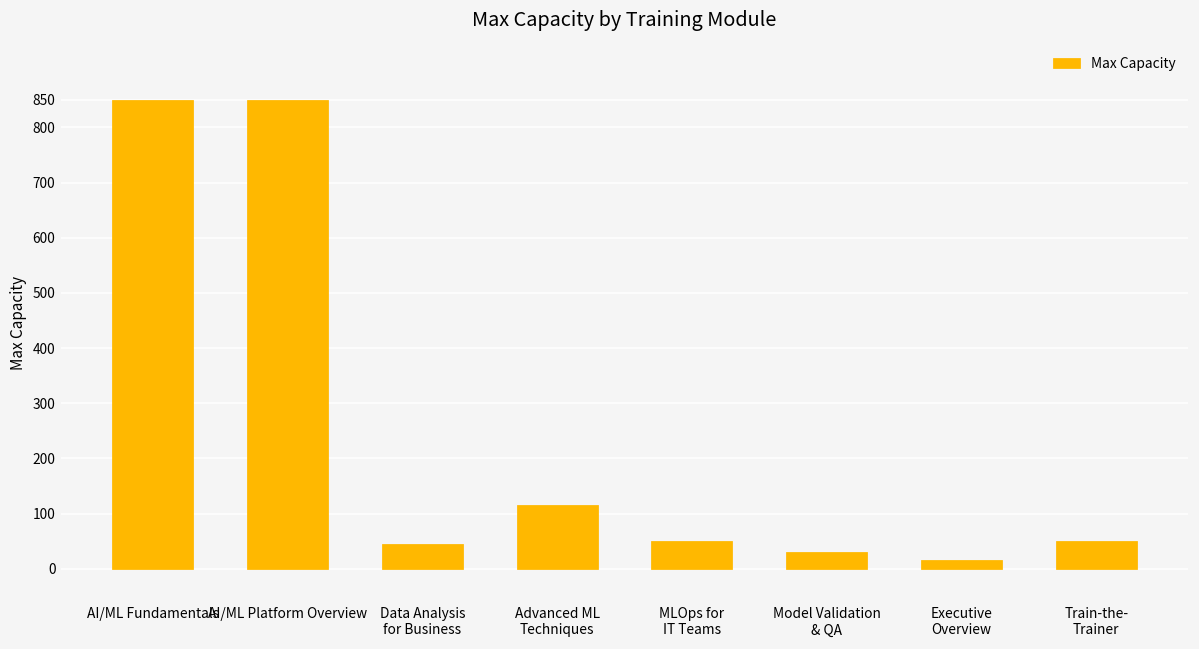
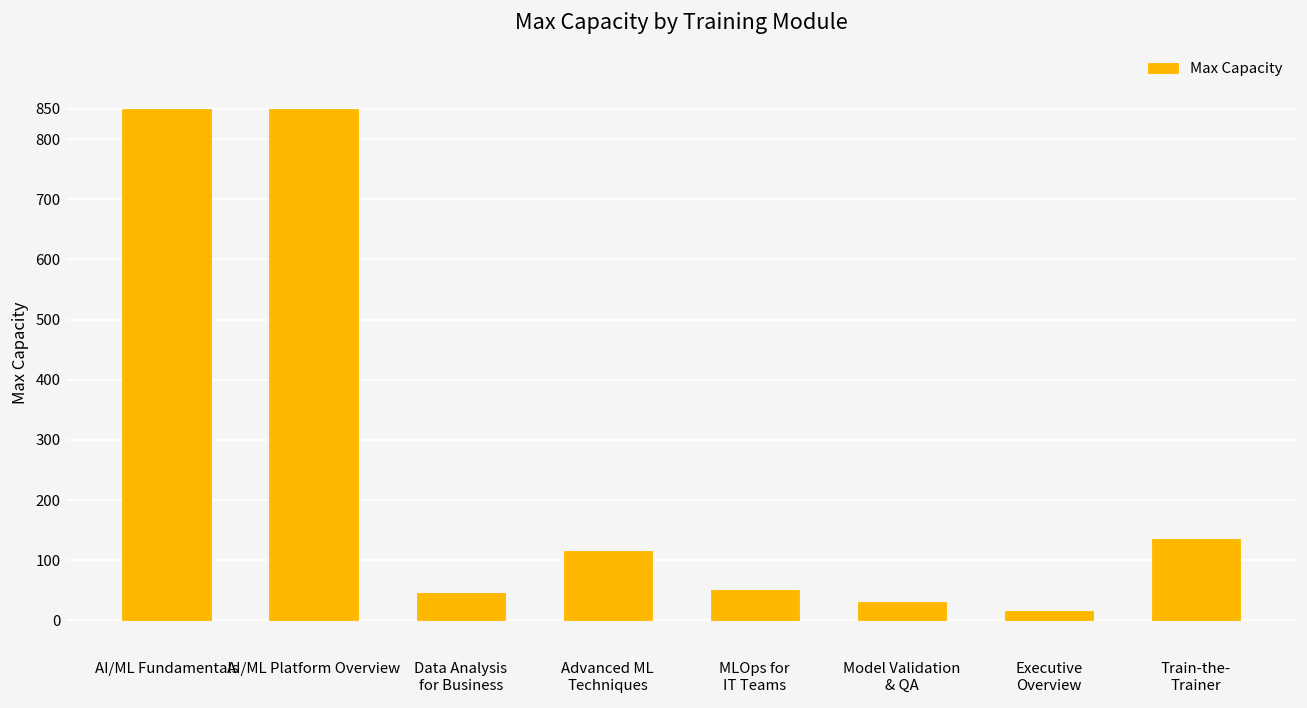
  {
    "AI/ML Fundamentals": 850,
    "AI/ML Platform Overview": 850,
    "Data Analysis for Business": 50,
    "Advanced ML Techniques": 120,
    "MLOps for IT Teams": 50,
    "Model Validation & QA": 30,
    "Executive Overview": 20,
-   "Train-the- Trainer": 50
+   "Train-the- Trainer": 140
  }
